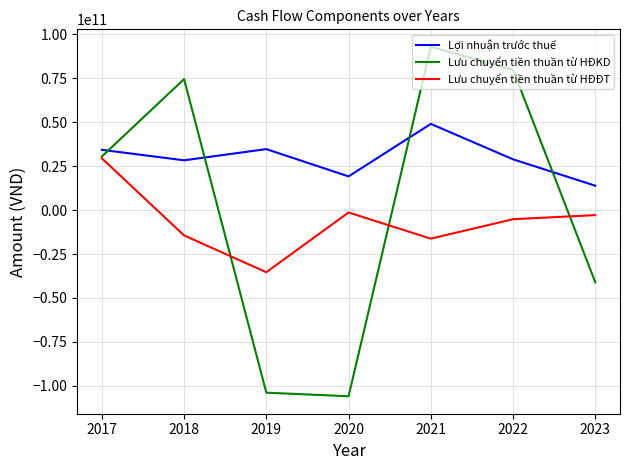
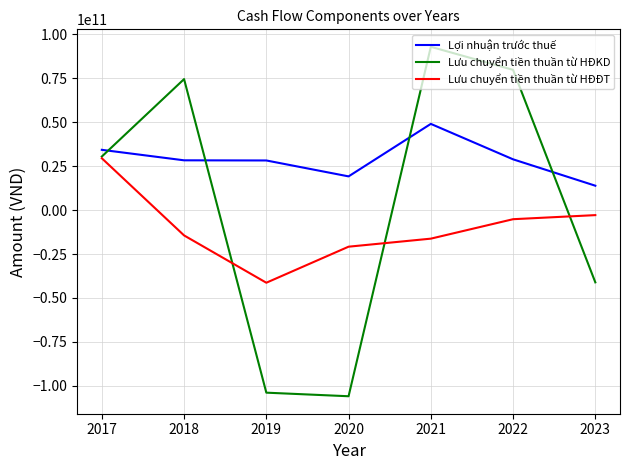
  {
    "Lợi nhuận trước thuế": {
      "2017": 34000000000,
      "2018": 28000000000,
-     "2019": 35000000000,
+     "2019": 28000000000,
      "2020": 19000000000,
      "2021": 49000000000,
      "2022": 29000000000,
      "2023": 14000000000
    },
    "Lưu chuyển tiền thuần từ HĐKD": {
      "2018": 75000000000,
      "2019": -104000000000,
      "2020": -106000000000,
      "2023": -41000000000
    },
    "Lưu chuyển tiền thuần từ HĐĐT": {
      "2018": -14000000000,
-     "2019": -35000000000,
-     "2020": -1000000000,
+     "2019": -41000000000,
+     "2020": -21000000000,
      "2021": -16000000000,
      "2022": -5000000000,
      "2023": -3000000000
    }
  }
